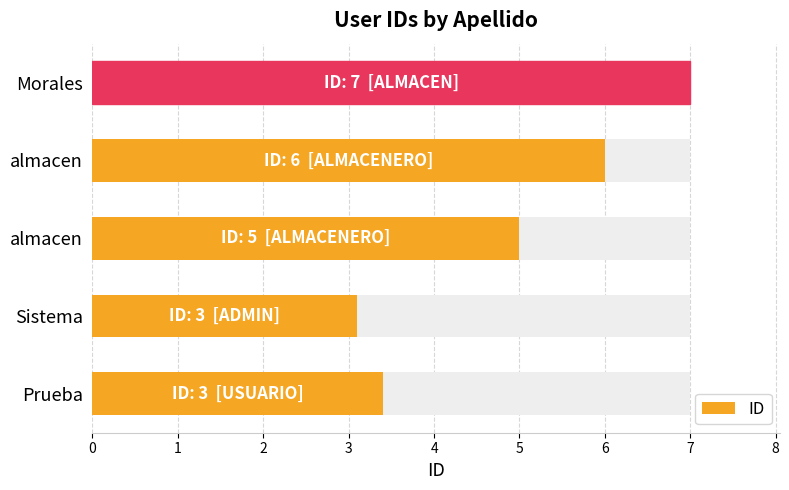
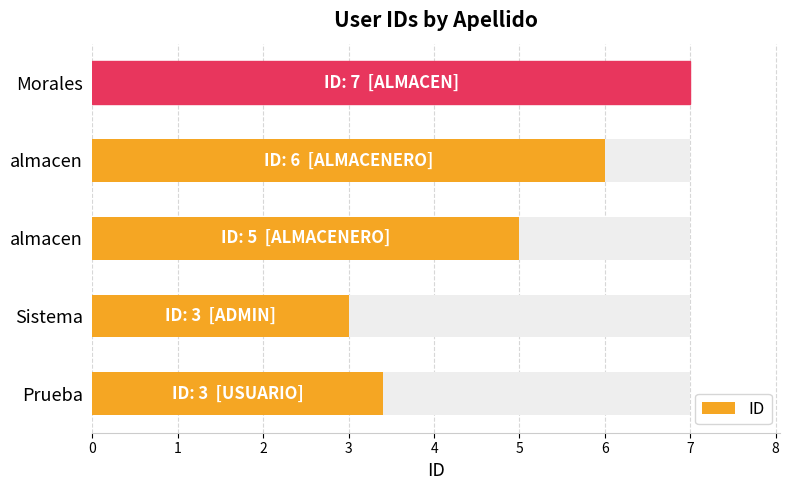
  {
    "ID": {
-     "Sistema": 3.1
+     "Sistema": 3.0
    }
  }
